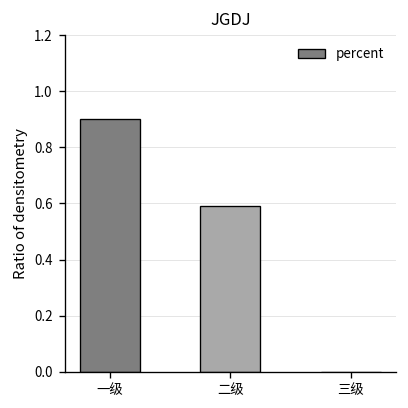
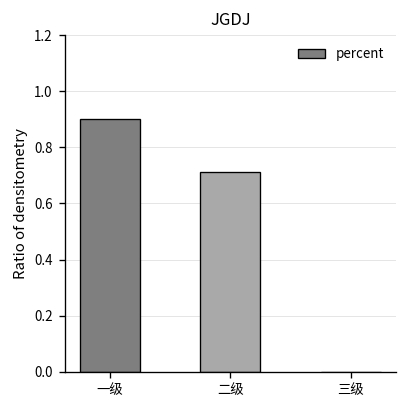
  {
    "一级": 0.90,
-   "二级": 0.59,
+   "二级": 0.71,
    "三级": 0.00
  }
